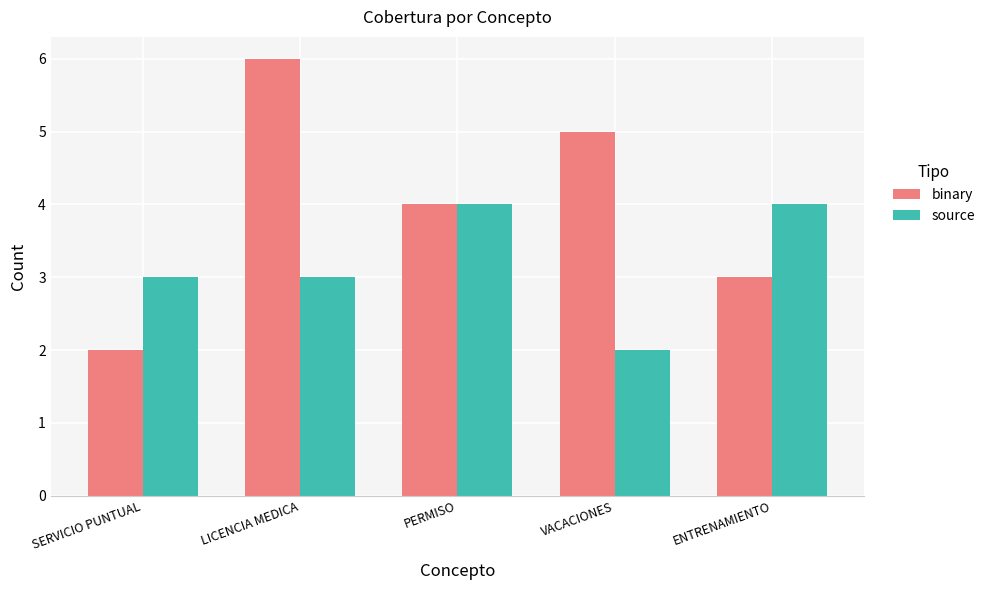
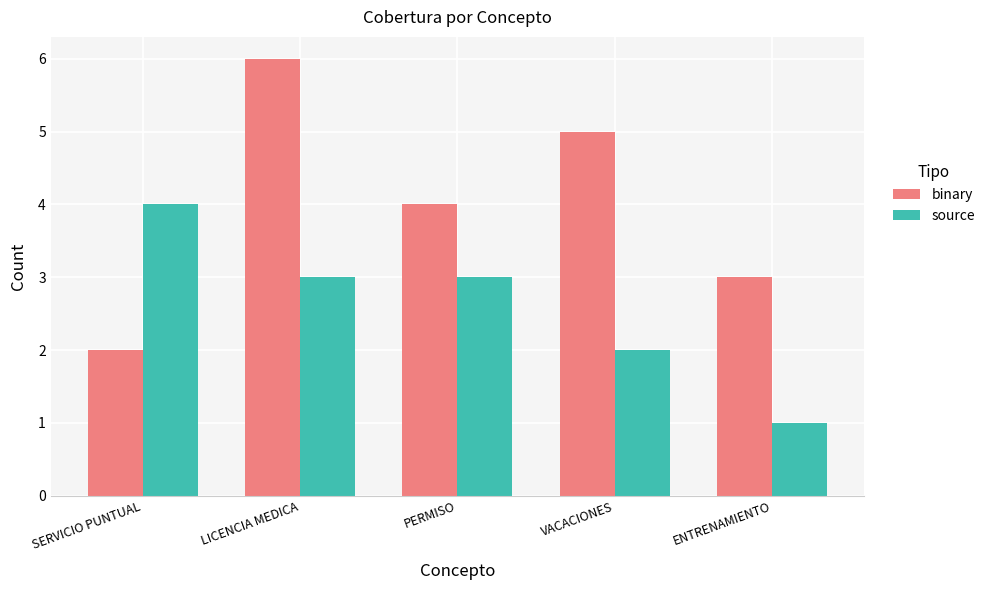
  {
    "binary": {
      "SERVICIO PUNTUAL": 2,
      "LICENCIA MEDICA": 6,
      "PERMISO": 4,
      "VACACIONES": 5,
      "ENTRENAMIENTO": 3
    },
    "source": {
-     "SERVICIO PUNTUAL": 3,
+     "SERVICIO PUNTUAL": 4,
      "LICENCIA MEDICA": 3,
-     "PERMISO": 4,
+     "PERMISO": 3,
      "VACACIONES": 2,
-     "ENTRENAMIENTO": 4
+     "ENTRENAMIENTO": 1
    }
  }
